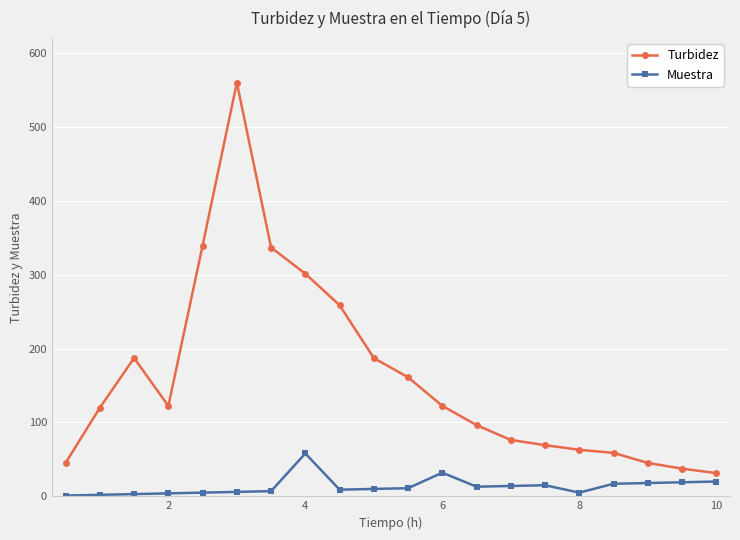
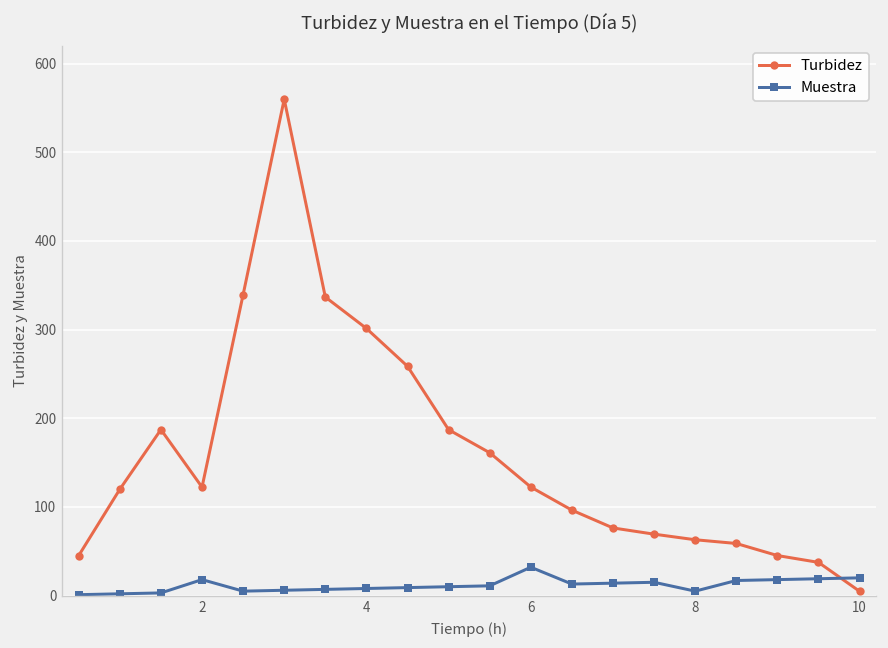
  {
    "Turbidez": {
      "2": 120,
      "4": 300,
      "6": 120,
      "8": 60,
-     "10": 30
+     "10": 0
    },
    "Muestra": {
-     "2": 0,
-     "4": 60,
+     "2": 20,
+     "4": 10,
      "6": 30,
      "8": 10,
      "10": 20
    }
  }
